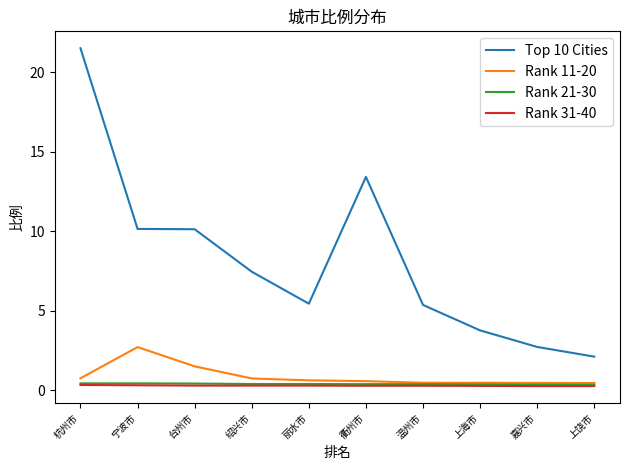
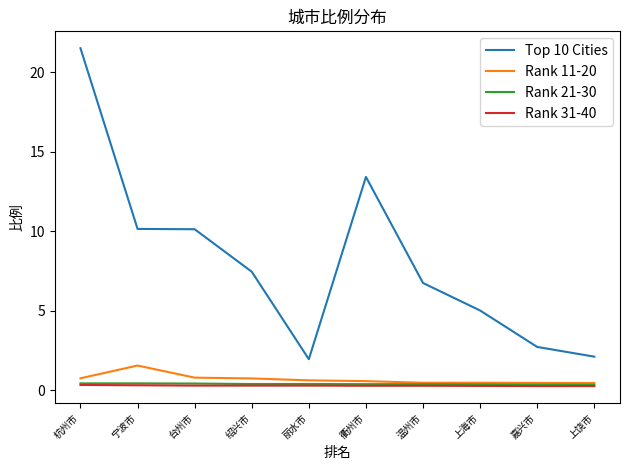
  {
    "Top 10 Cities": {
      "杭州市": 21.5,
      "宁波市": 10.1,
      "台州市": 10.1,
      "绍兴市": 7.5,
-     "丽水市": 5.4,
+     "丽水市": 2.0,
      "衢州市": 13.4,
-     "温州市": 5.4,
-     "上海市": 3.8,
+     "温州市": 6.7,
+     "上海市": 5.0,
      "嘉兴市": 2.7,
      "上饶市": 2.1
    },
    "Rank 11-20": {
      "杭州市": 0.8,
-     "宁波市": 2.7,
-     "台州市": 1.5,
+     "宁波市": 1.6,
+     "台州市": 0.8,
      "绍兴市": 0.7,
      "丽水市": 0.6,
      "衢州市": 0.6
    }
  }
